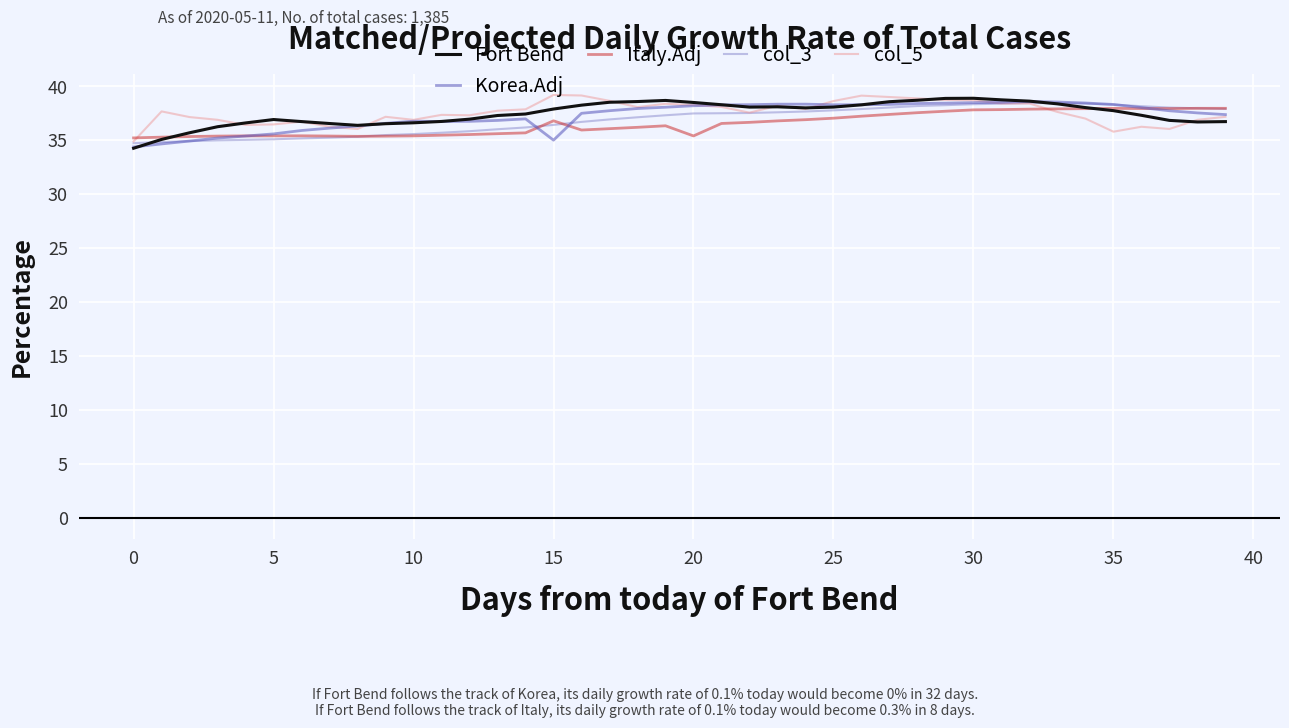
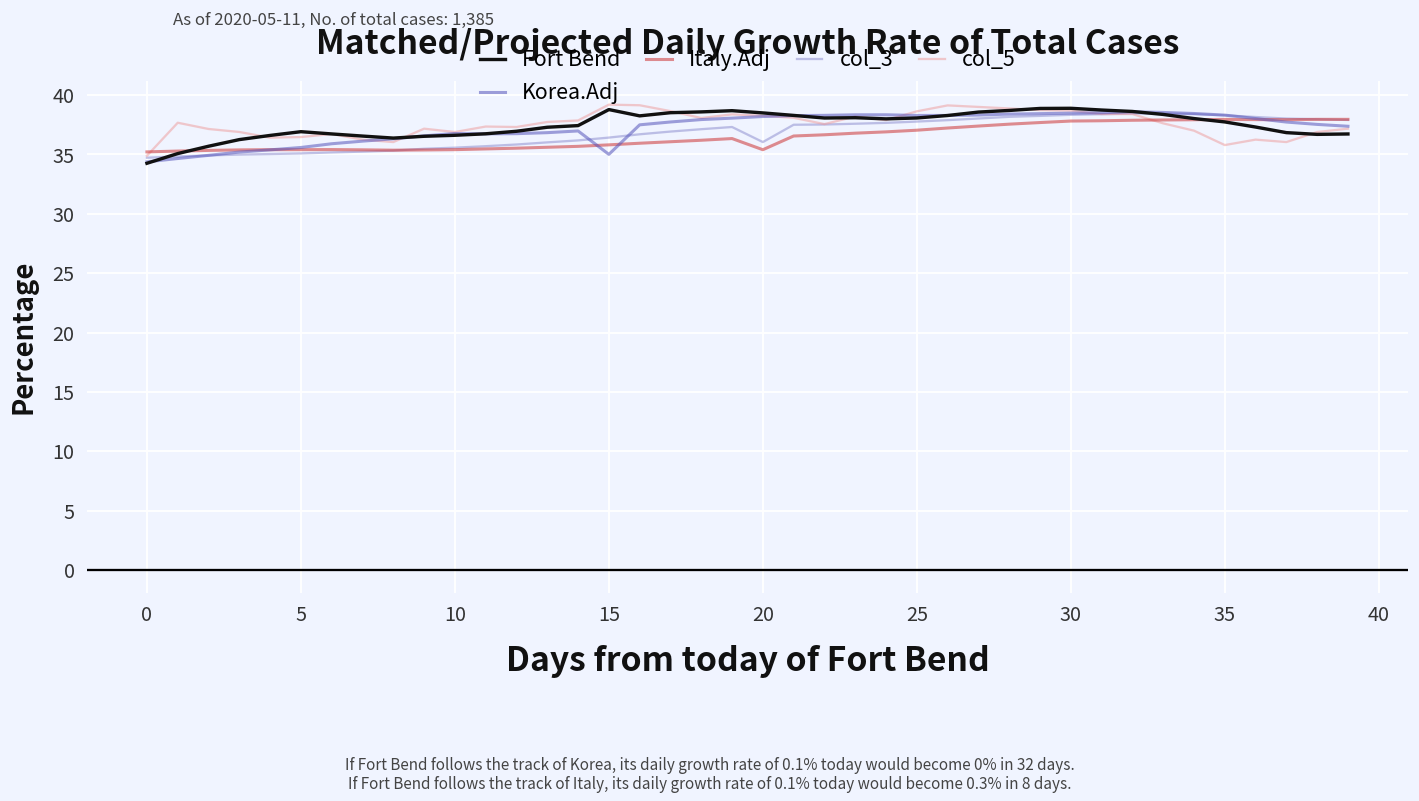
  {
    "Fort Bend": {
      "5": 36.9,
-     "15": 37.9
+     "15": 38.8
    },
    "Korea.Adj": {
      "15": 35.0
    },
    "Italy.Adj": {
      "0": 35.2,
-     "15": 36.8,
+     "15": 35.8,
      "20": 35.4,
      "25": 37.0,
      "30": 37.8
    },
    "col_3": {
      "5": 35.1,
      "15": 36.4,
-     "20": 37.5,
+     "20": 36.0,
      "25": 37.8
    },
    "col_5": {
      "5": 36.5,
      "15": 39.2,
      "25": 38.6,
      "35": 35.8
    }
  }
